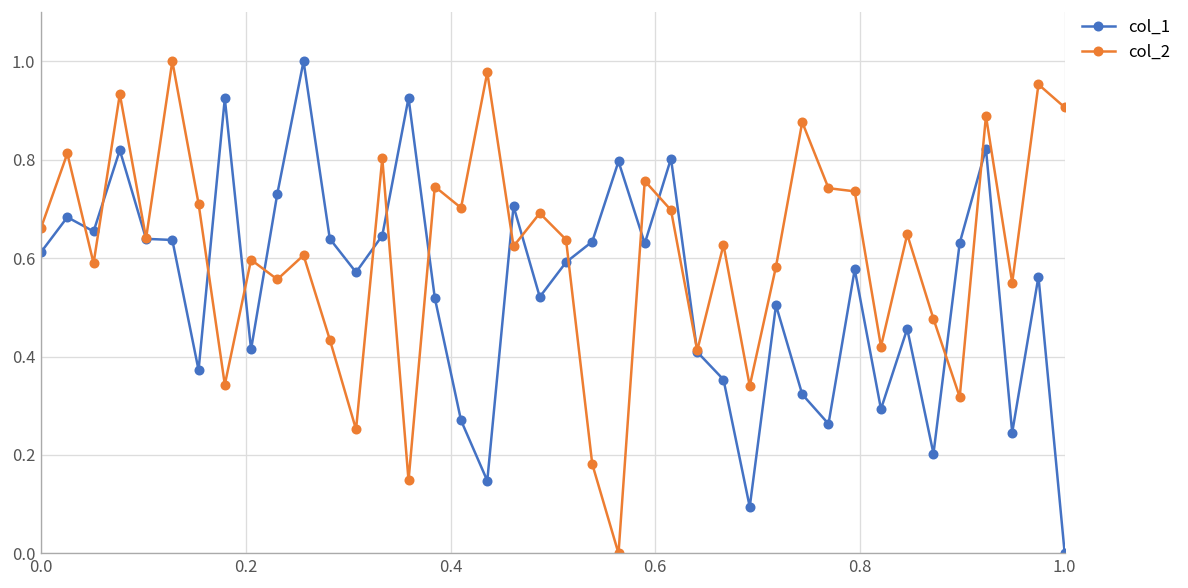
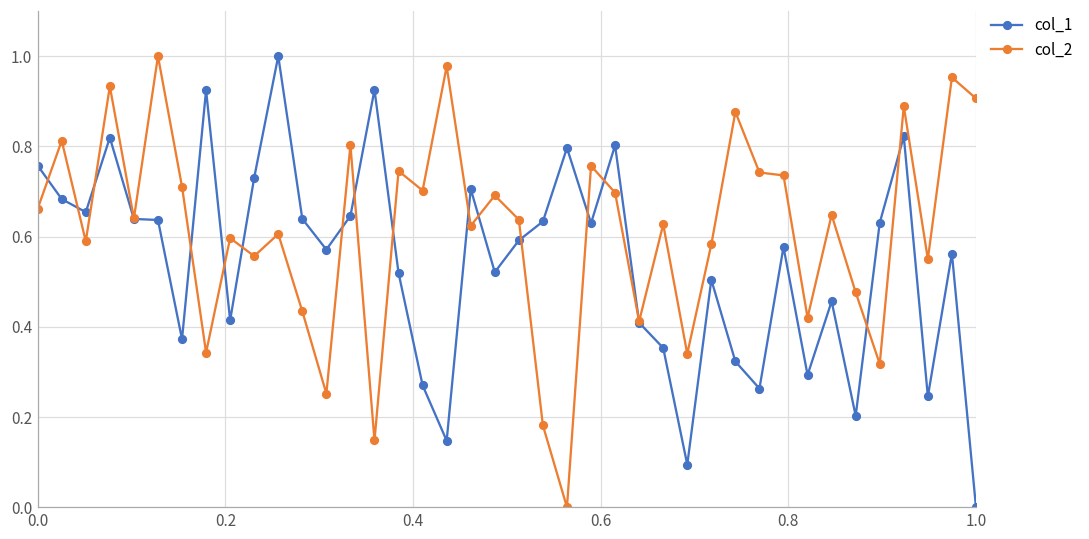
  {
    "col_1": {
-     "0.0": 0.61,
+     "0.0": 0.76,
      "1.0": 0.00
    },
    "col_2": {
      "0.0": 0.66,
      "1.0": 0.91
    }
  }
